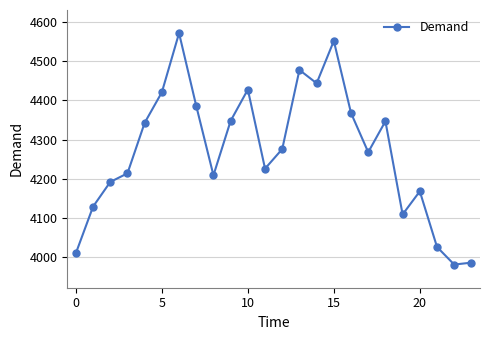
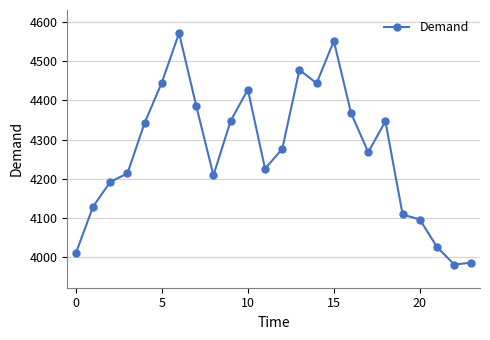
  {
    "0": 4010,
-   "5": 4420,
+   "5": 4450,
    "10": 4430,
    "15": 4550,
-   "20": 4170
+   "20": 4100
  }
